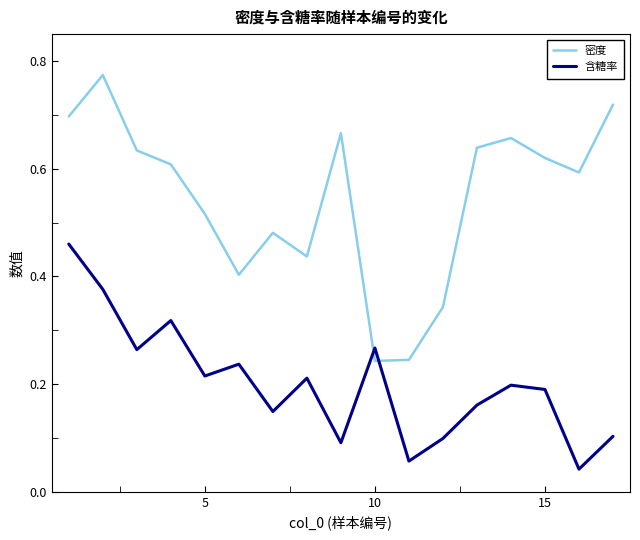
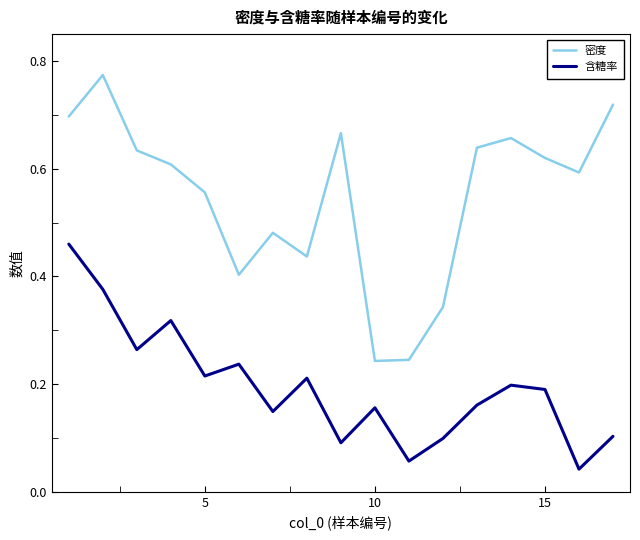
  {
    "密度": {
-     "5": 0.52,
+     "5": 0.56,
      "10": 0.24,
      "15": 0.62
    },
    "含糖率": {
      "5": 0.22,
-     "10": 0.27,
+     "10": 0.16,
      "15": 0.19
    }
  }
